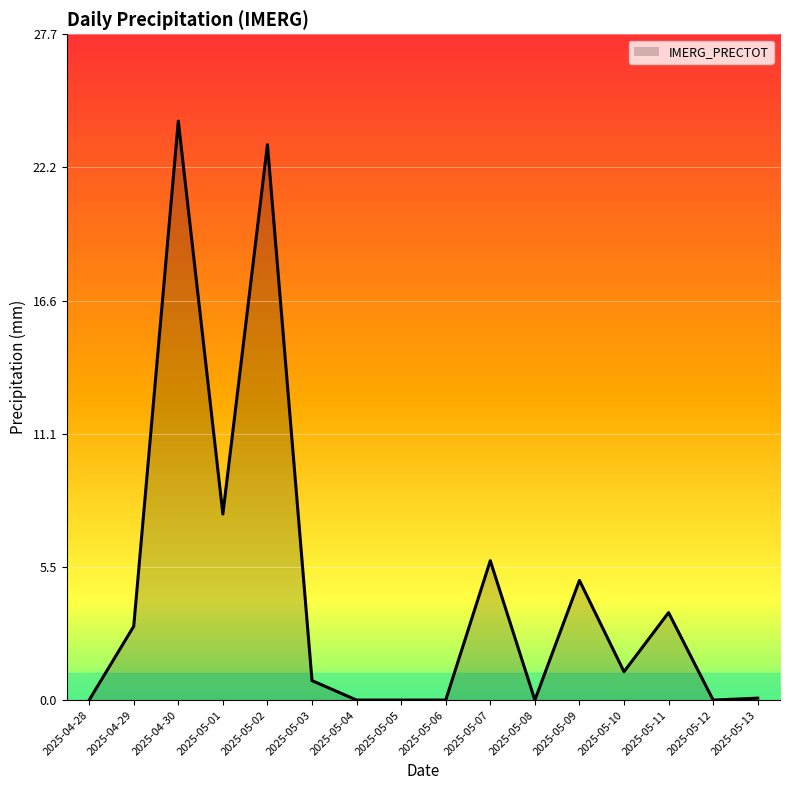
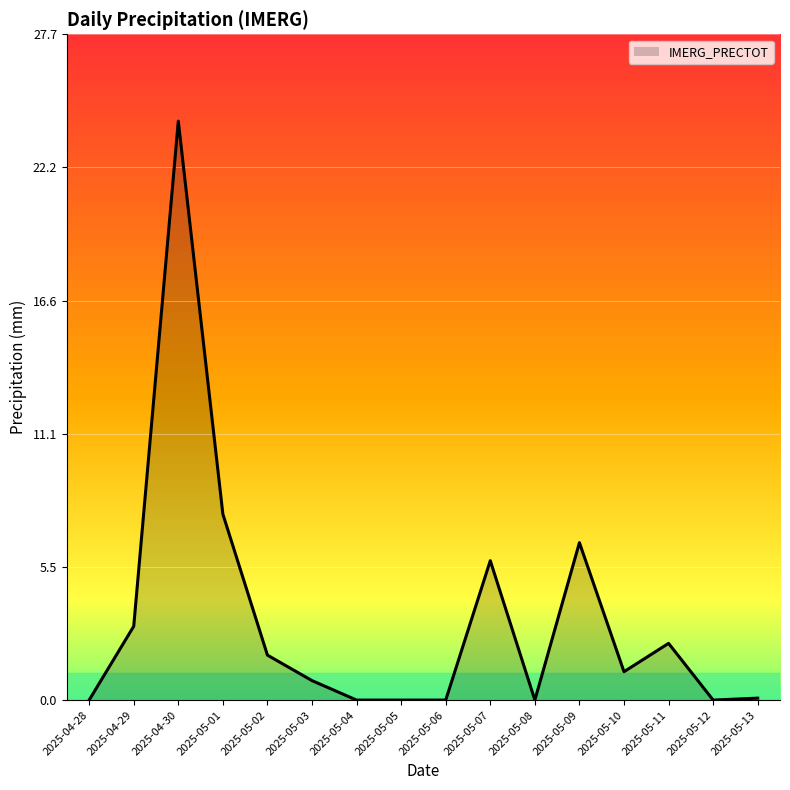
  {
    "2025-04-29": 3.1,
    "2025-04-30": 24.1,
    "2025-05-01": 7.7,
-   "2025-05-02": 23.1,
+   "2025-05-02": 1.9,
    "2025-05-07": 5.8,
-   "2025-05-09": 5.0,
+   "2025-05-09": 6.6,
    "2025-05-10": 1.2,
-   "2025-05-11": 3.6
+   "2025-05-11": 2.4
  }
